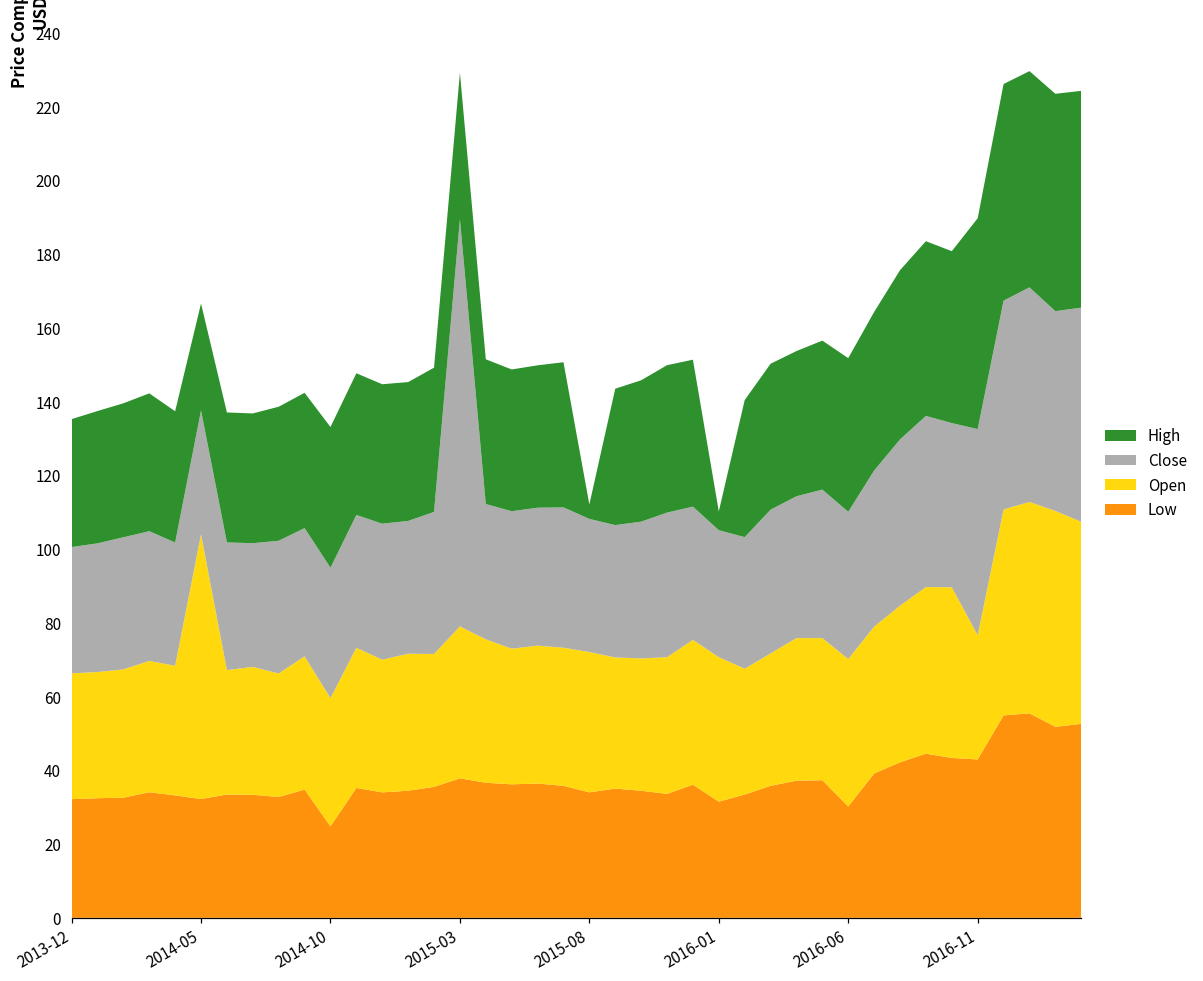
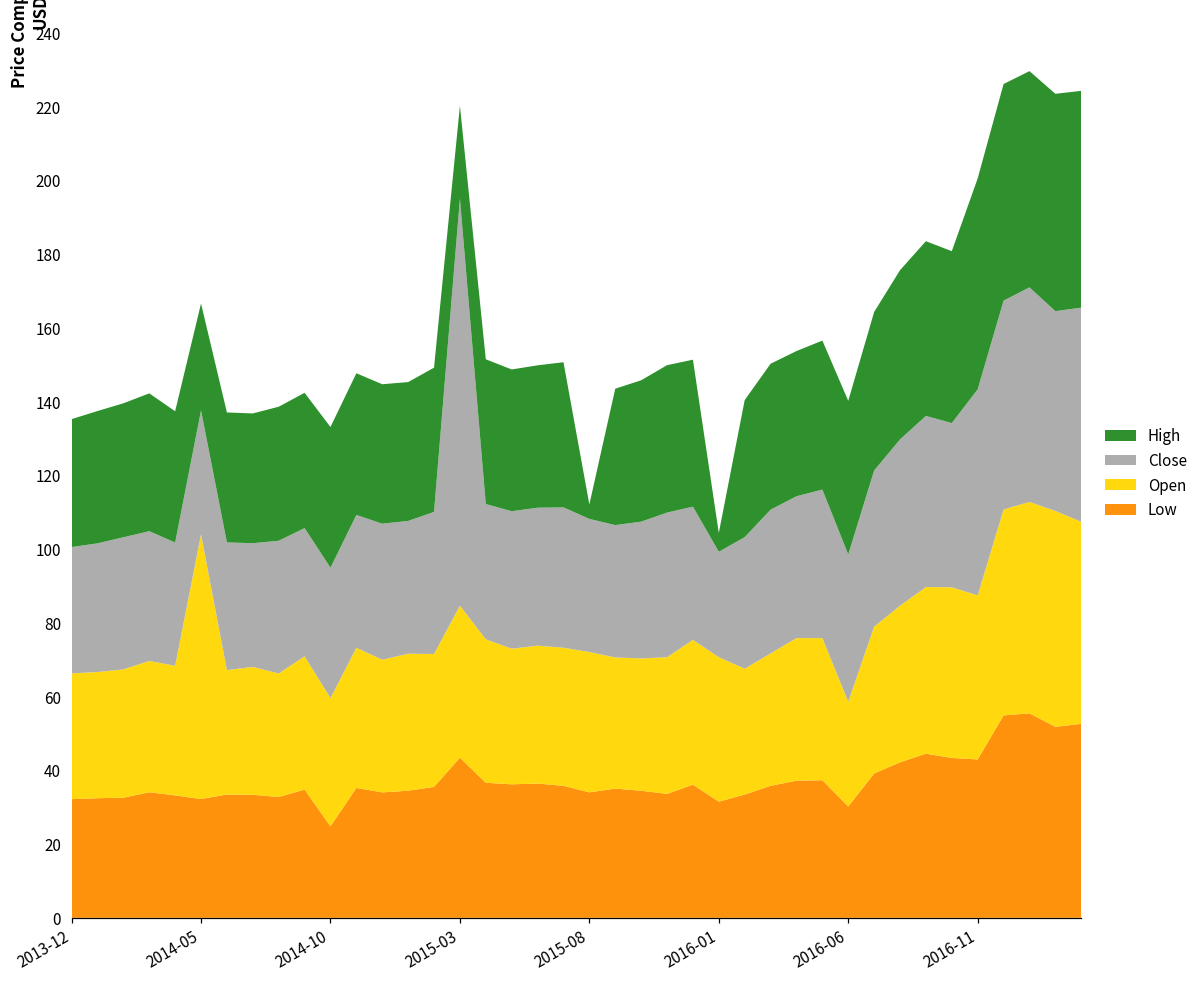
  {
    "Low": {
      "2013-12": 32,
      "2014-05": 32,
      "2014-10": 25,
-     "2015-03": 38,
+     "2015-03": 43,
      "2015-08": 34,
      "2016-01": 32,
      "2016-06": 30,
      "2016-11": 43
    },
    "Open": {
      "2013-12": 34,
      "2014-05": 72,
      "2014-10": 35,
      "2015-03": 41,
      "2015-08": 38,
      "2016-01": 39,
-     "2016-06": 40,
-     "2016-11": 34
+     "2016-06": 28,
+     "2016-11": 45
    },
    "Close": {
      "2013-12": 34,
      "2014-05": 34,
      "2014-10": 35,
      "2015-03": 110,
      "2015-08": 36,
-     "2016-01": 34,
+     "2016-01": 29,
      "2016-06": 40,
      "2016-11": 56
    },
    "High": {
      "2013-12": 35,
      "2014-05": 29,
      "2014-10": 38,
-     "2015-03": 40,
+     "2015-03": 25,
      "2015-08": 4,
      "2016-01": 5,
      "2016-06": 42,
      "2016-11": 57
    }
  }
